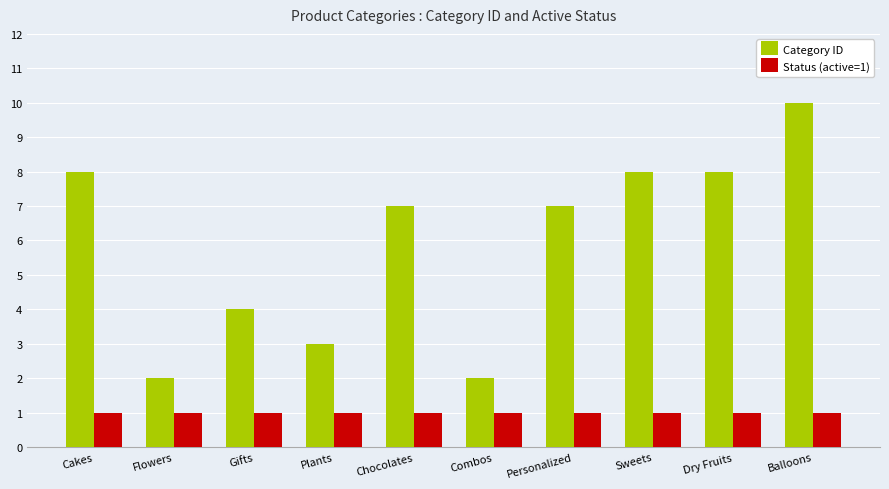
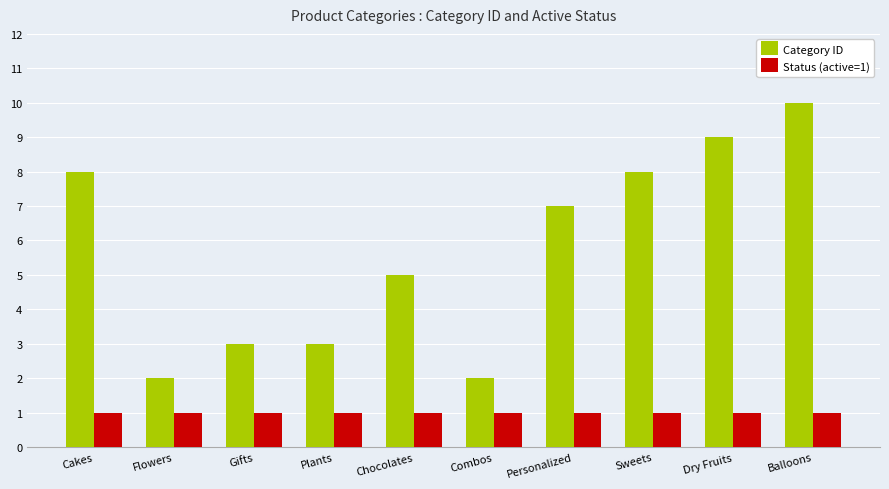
  {
    "Category ID": {
      "Cakes": 8,
      "Flowers": 2,
-     "Gifts": 4,
+     "Gifts": 3,
      "Plants": 3,
-     "Chocolates": 7,
+     "Chocolates": 5,
      "Combos": 2,
      "Personalized": 7,
      "Sweets": 8,
-     "Dry Fruits": 8,
+     "Dry Fruits": 9,
      "Balloons": 10
    },
    "Status (active=1)": {
      "Cakes": 1,
      "Flowers": 1,
      "Gifts": 1,
      "Plants": 1,
      "Chocolates": 1,
      "Combos": 1,
      "Personalized": 1,
      "Sweets": 1,
      "Dry Fruits": 1,
      "Balloons": 1
    }
  }
